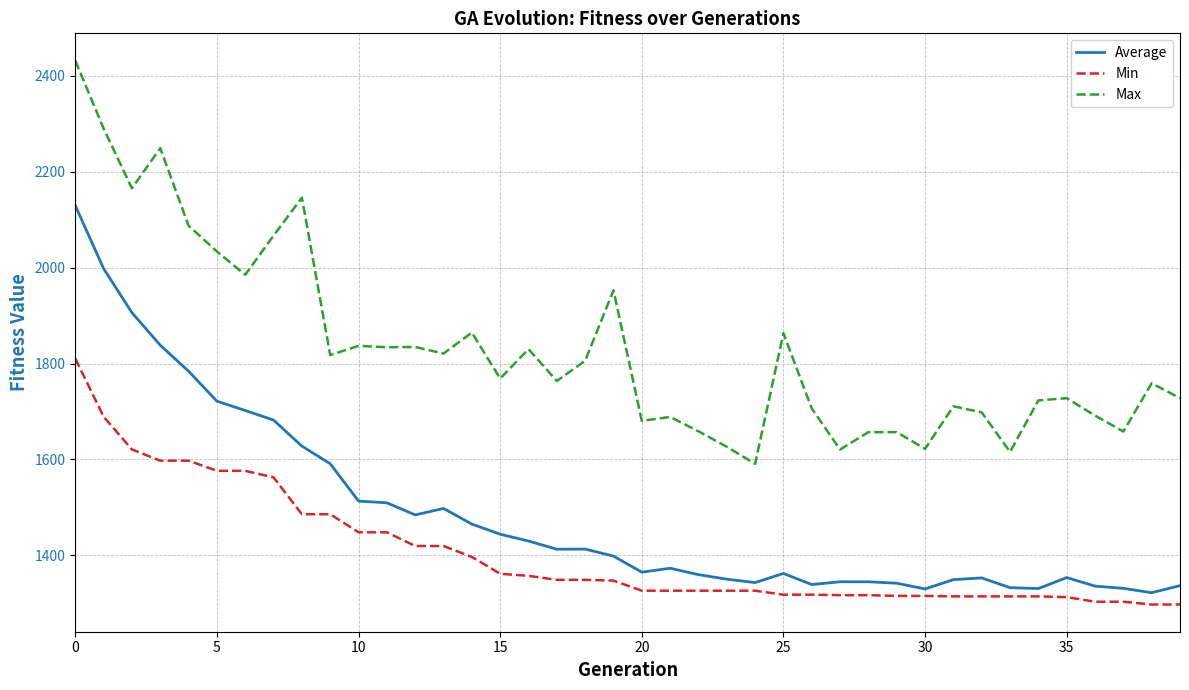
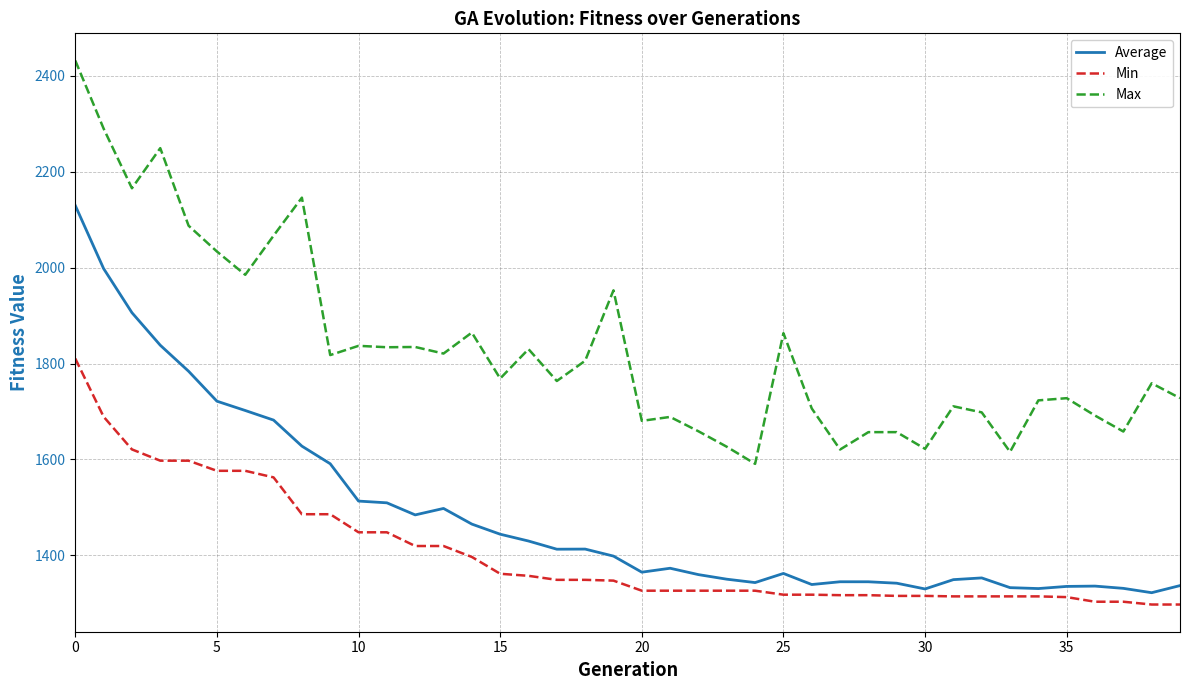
  {
    "Average": {
      "0": 2130,
      "5": 1720,
      "10": 1510,
      "15": 1440,
      "20": 1360,
      "25": 1360,
      "30": 1330,
-     "35": 1350
+     "35": 1340
    },
    "Min": {
      "0": 1810,
      "5": 1580,
      "10": 1450,
      "15": 1360,
      "20": 1330,
      "25": 1320,
      "30": 1320,
      "35": 1310
    },
    "Max": {
      "0": 2430,
      "5": 2030,
      "10": 1840,
      "15": 1770,
      "20": 1680,
      "25": 1860,
      "30": 1620,
      "35": 1730
    }
  }
